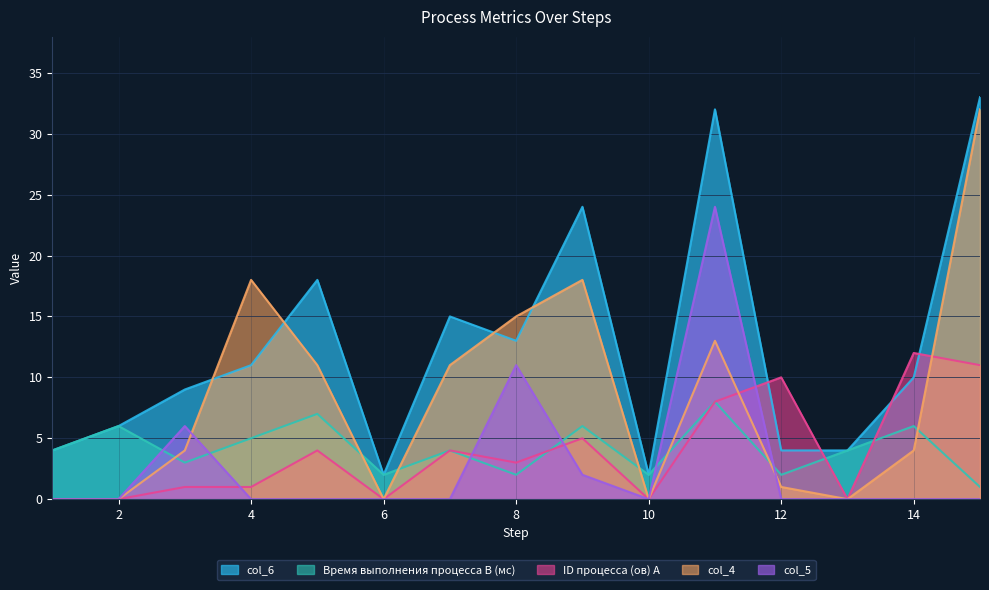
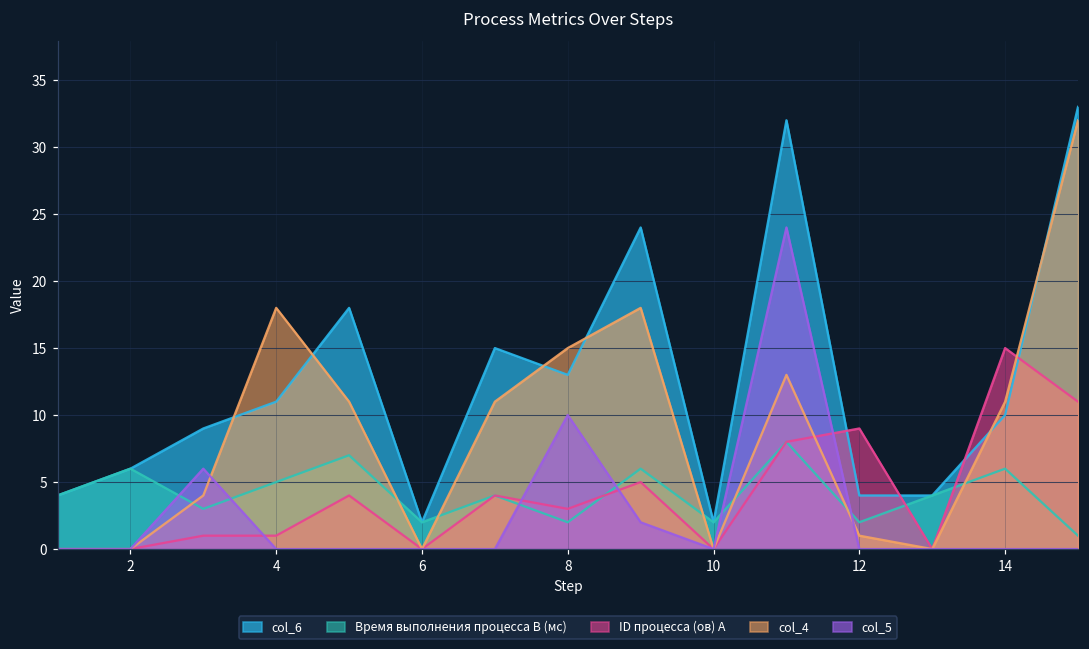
  {
    "ID процесса (ов) A": {
      "4": 1,
      "8": 3,
-     "12": 10,
-     "14": 12
+     "12": 9,
+     "14": 15
    },
    "col_4": {
      "4": 18,
      "8": 15,
      "12": 1,
-     "14": 4
+     "14": 11
    },
    "col_5": {
      "4": 0,
-     "8": 11,
+     "8": 10,
      "12": 0,
      "14": 0
    }
  }
